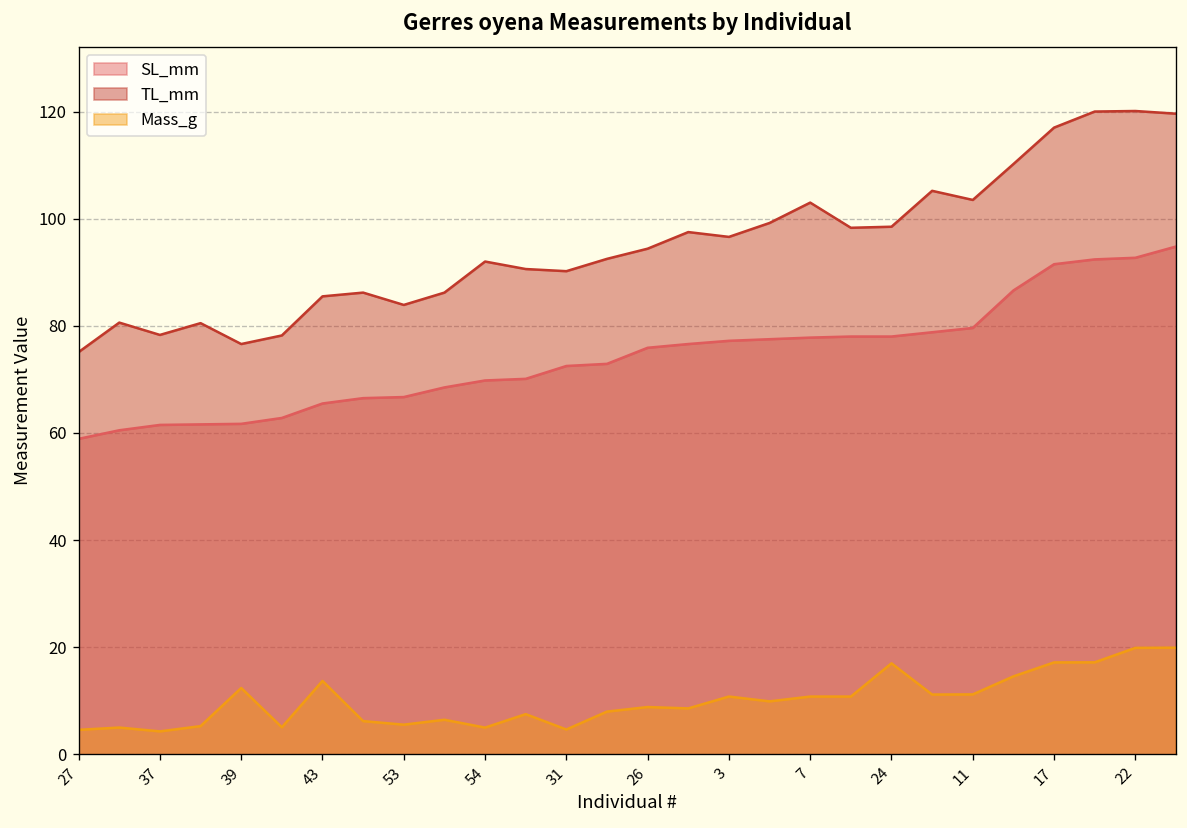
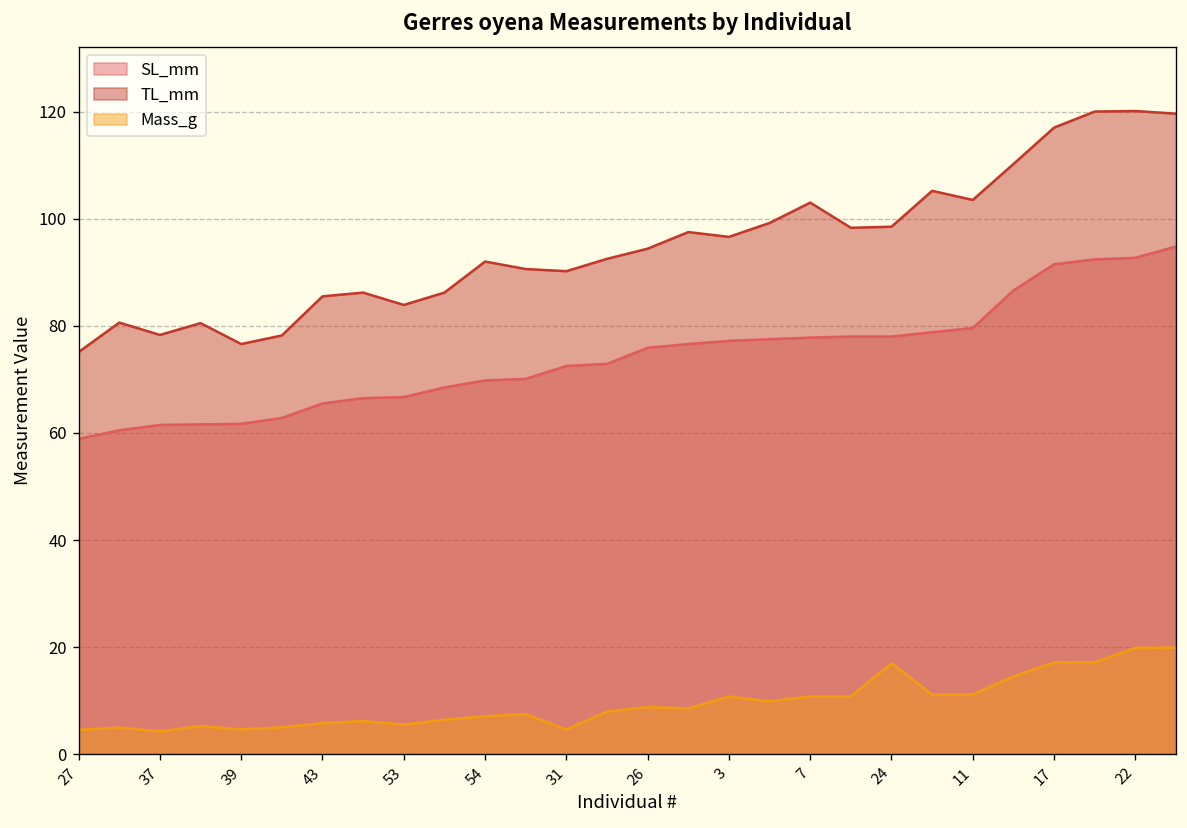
  {
    "Mass_g": {
      "37": 4,
-     "39": 12,
-     "43": 14,
+     "39": 5,
+     "43": 6,
      "53": 6,
-     "54": 5,
+     "54": 7,
      "31": 5,
      "26": 9,
      "24": 17,
      "22": 20
    }
  }
